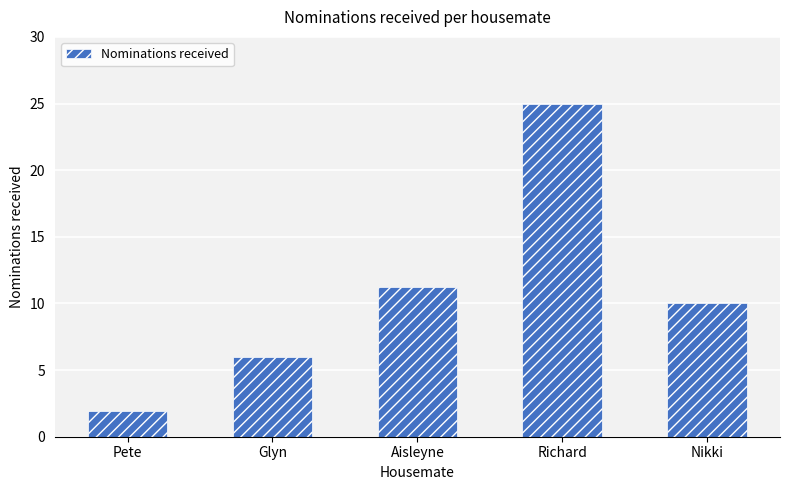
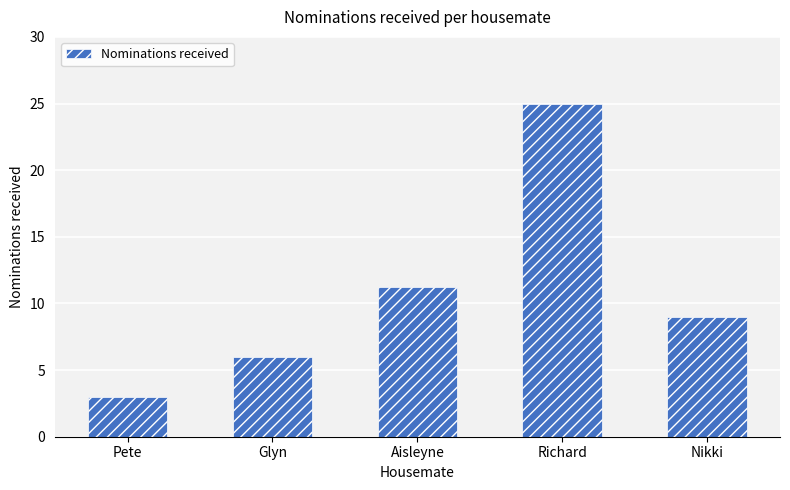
  {
-   "Pete": 1.9,
+   "Pete": 3.0,
    "Glyn": 6.0,
    "Aisleyne": 11.2,
    "Richard": 25.0,
-   "Nikki": 10
+   "Nikki": 9
  }
